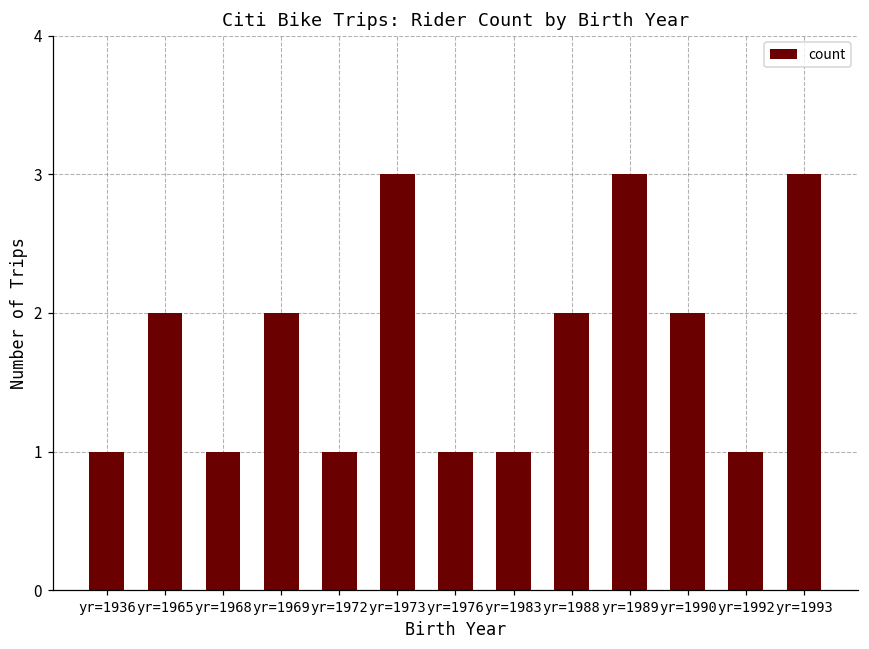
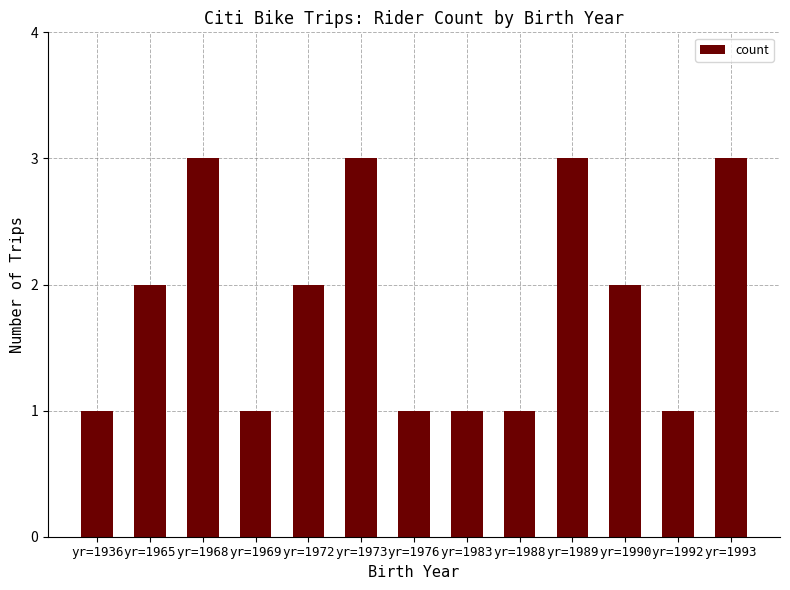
  {
    "yr=1936": 1,
    "yr=1965": 2,
-   "yr=1968": 1,
-   "yr=1969": 2,
-   "yr=1972": 1,
+   "yr=1968": 3,
+   "yr=1969": 1,
+   "yr=1972": 2,
    "yr=1973": 3,
    "yr=1976": 1,
    "yr=1983": 1,
-   "yr=1988": 2,
+   "yr=1988": 1,
    "yr=1989": 3,
    "yr=1990": 2,
    "yr=1992": 1,
    "yr=1993": 3
  }
